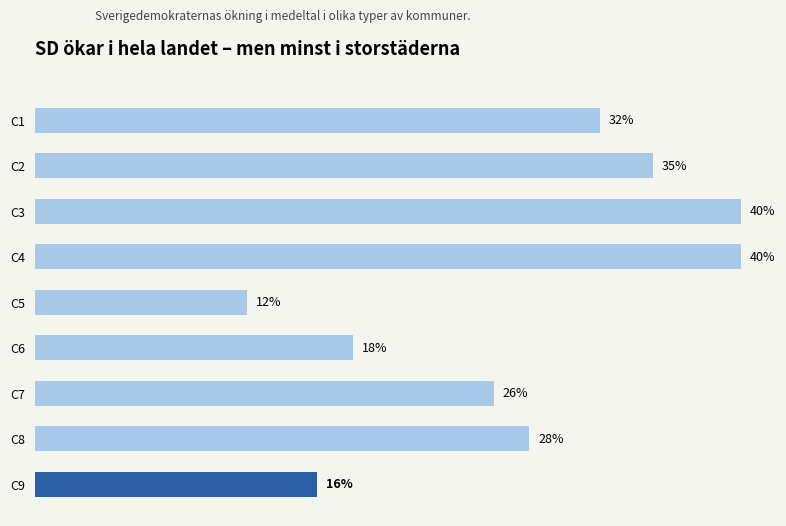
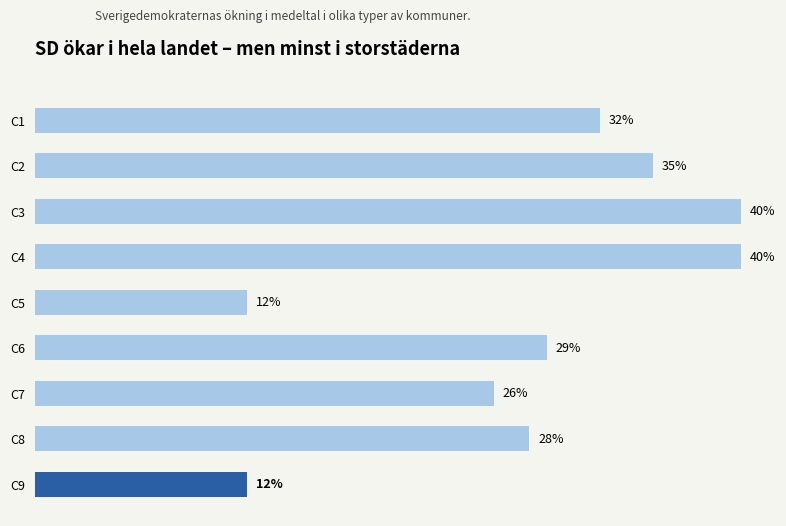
  {
    "C1": "32%",
    "C2": "35%",
    "C3": "40%",
    "C4": "40%",
    "C5": "12%",
-   "C6": "18%",
+   "C6": "29%",
    "C7": "26%",
    "C8": "28%",
-   "C9": "16%"
+   "C9": "12%"
  }
